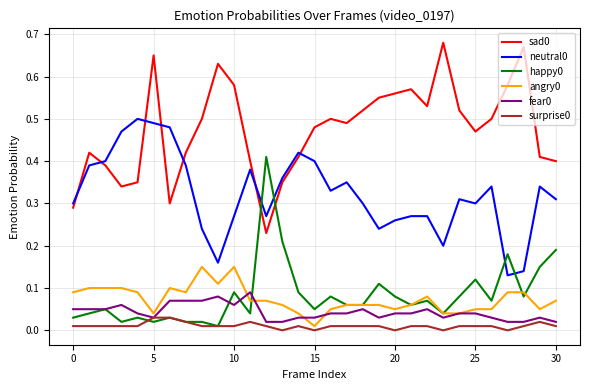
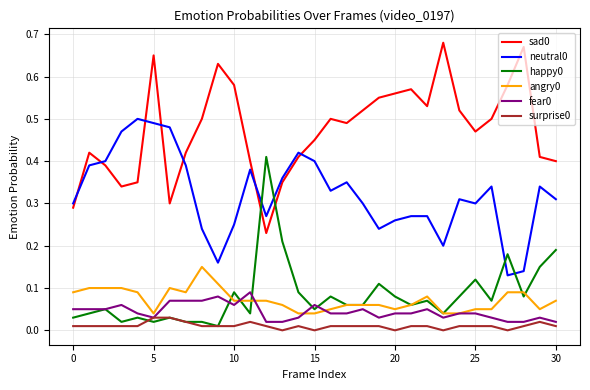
  {
    "sad0": {
      "0": 0.29,
      "5": 0.65,
      "10": 0.58,
-     "15": 0.48,
+     "15": 0.45,
      "20": 0.56,
      "25": 0.47,
      "30": 0.40
    },
    "neutral0": {
      "0": 0.30,
      "5": 0.49,
-     "10": 0.27,
+     "10": 0.25,
      "15": 0.40,
      "20": 0.26,
      "25": 0.30,
      "30": 0.31
    },
    "happy0": {
      "0": 0.03,
      "5": 0.02,
      "10": 0.09,
      "15": 0.05,
      "20": 0.08,
      "25": 0.12,
      "30": 0.19
    },
    "angry0": {
      "0": 0.09,
      "5": 0.04,
-     "10": 0.15,
-     "15": 0.01,
+     "10": 0.07,
+     "15": 0.04,
      "20": 0.05,
      "25": 0.05,
      "30": 0.07
    },
    "fear0": {
      "0": 0.05,
      "10": 0.06,
-     "15": 0.03,
+     "15": 0.06,
      "20": 0.04,
      "25": 0.04,
      "30": 0.02
    },
    "surprise0": {
      "0": 0.01,
      "10": 0.01,
      "15": 0.00,
      "20": 0.00,
      "25": 0.01,
      "30": 0.01
    }
  }
